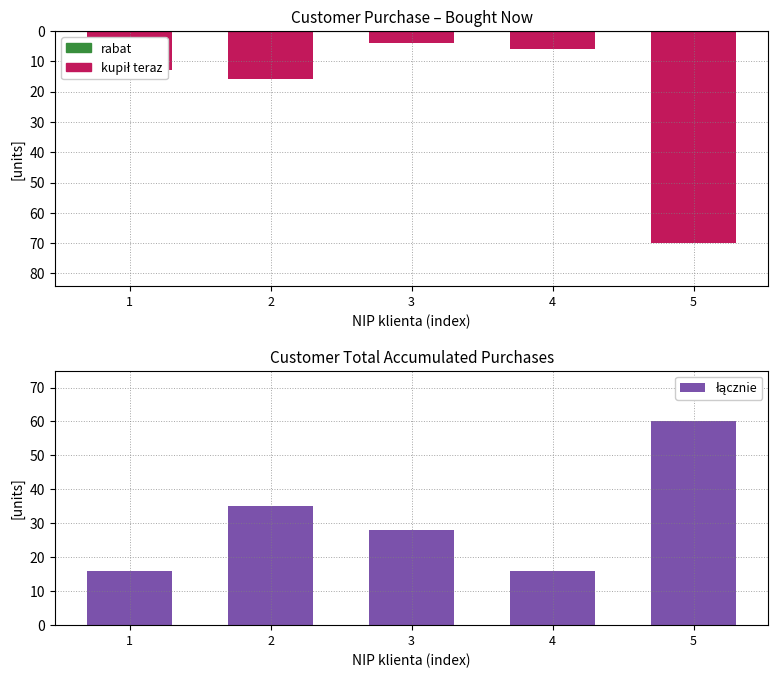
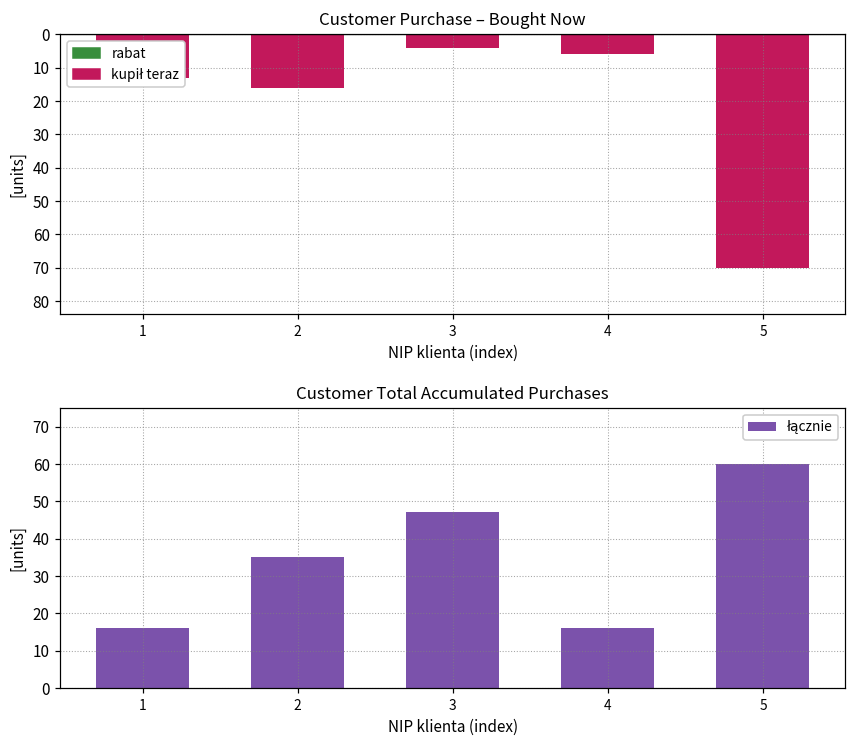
  {
    "Customer Total Accumulated Purchases": {
      "1": 16,
      "2": 35,
-     "3": 28,
+     "3": 47,
      "4": 16,
      "5": 60
    }
  }
